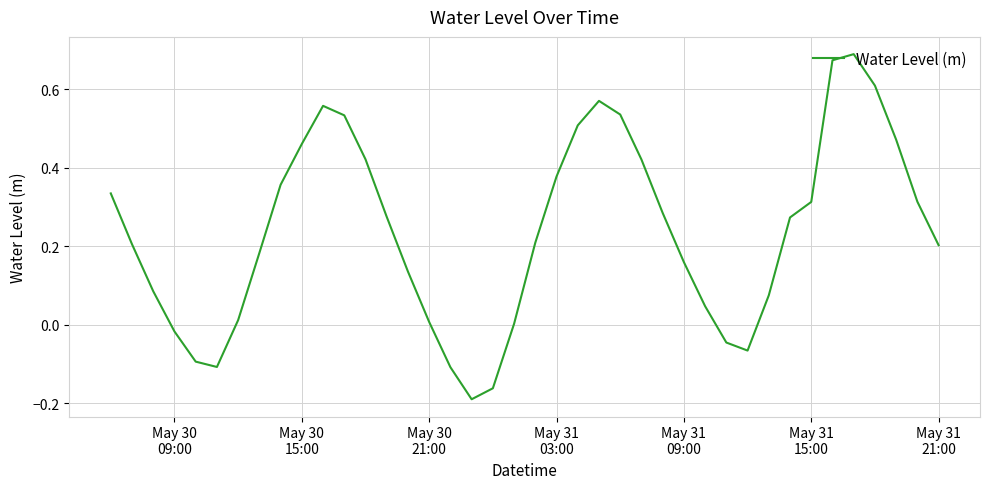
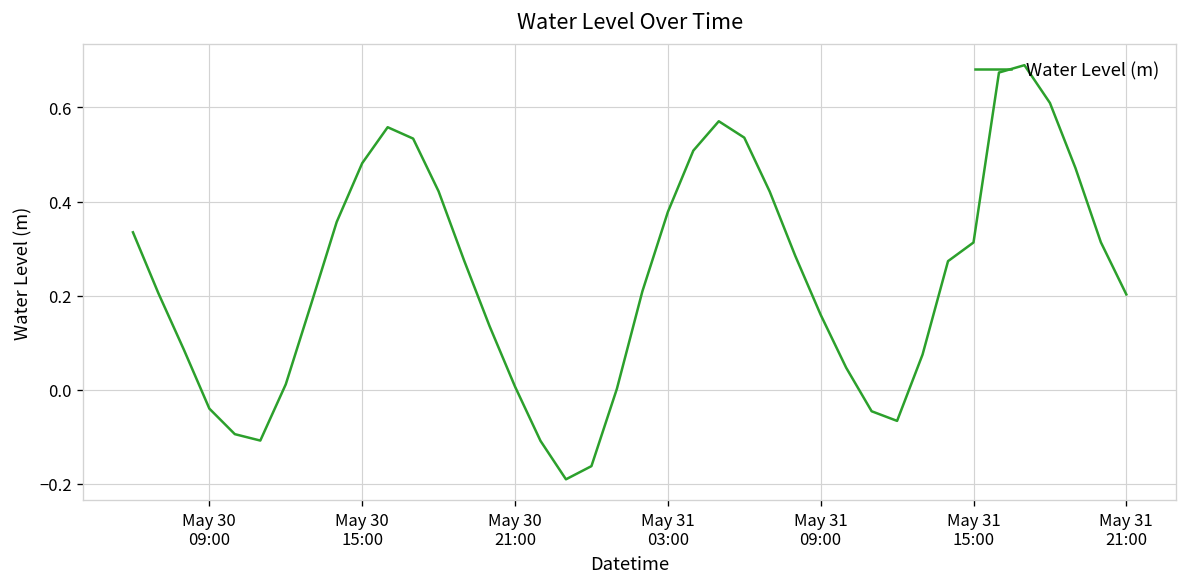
  {
-   "May 30 09:00": -0.02,
-   "May 30 15:00": 0.46,
+   "May 30 09:00": -0.04,
+   "May 30 15:00": 0.48,
    "May 30 21:00": 0.01,
    "May 31 03:00": 0.38,
    "May 31 09:00": 0.16,
    "May 31 15:00": 0.31,
    "May 31 21:00": 0.20
  }
